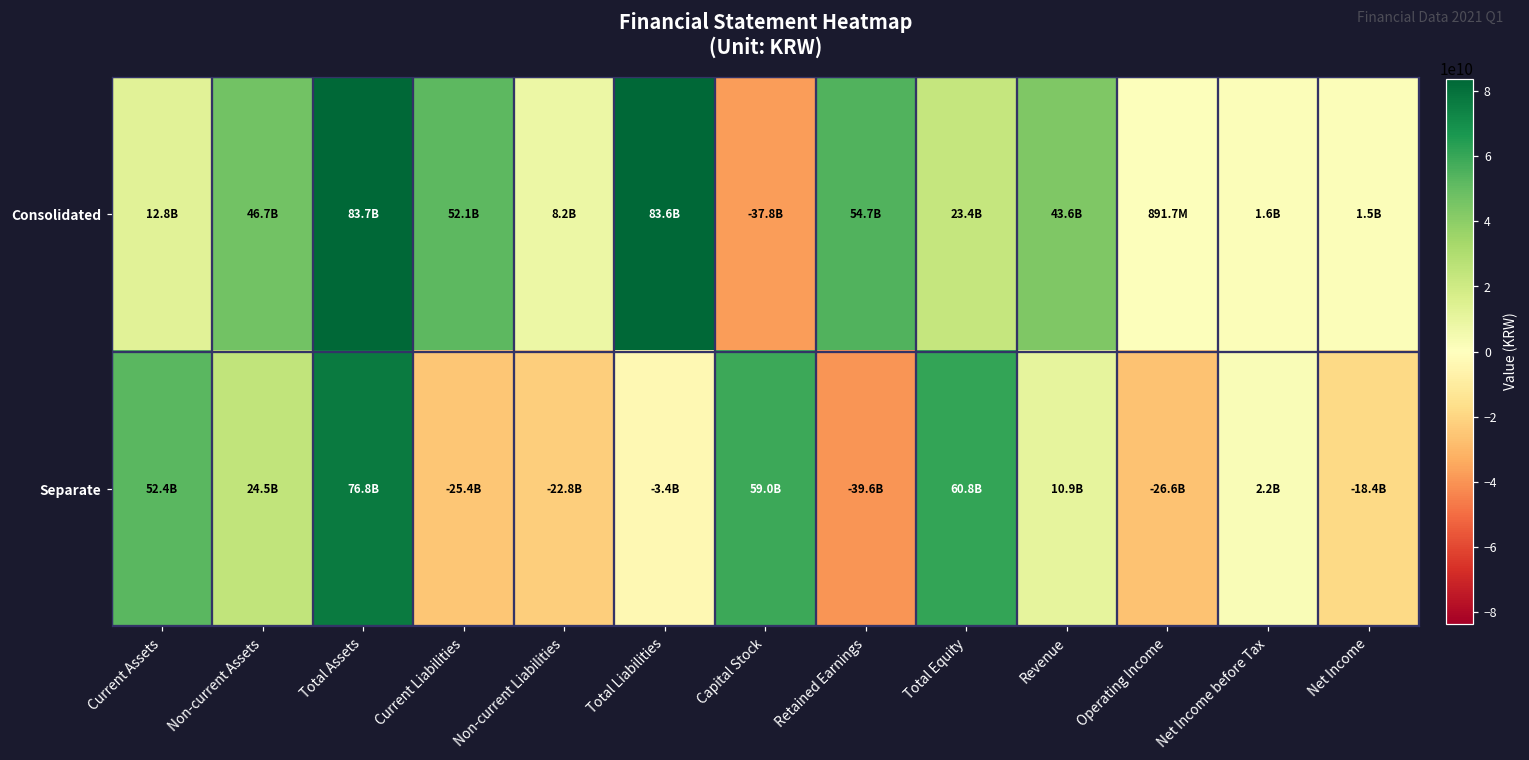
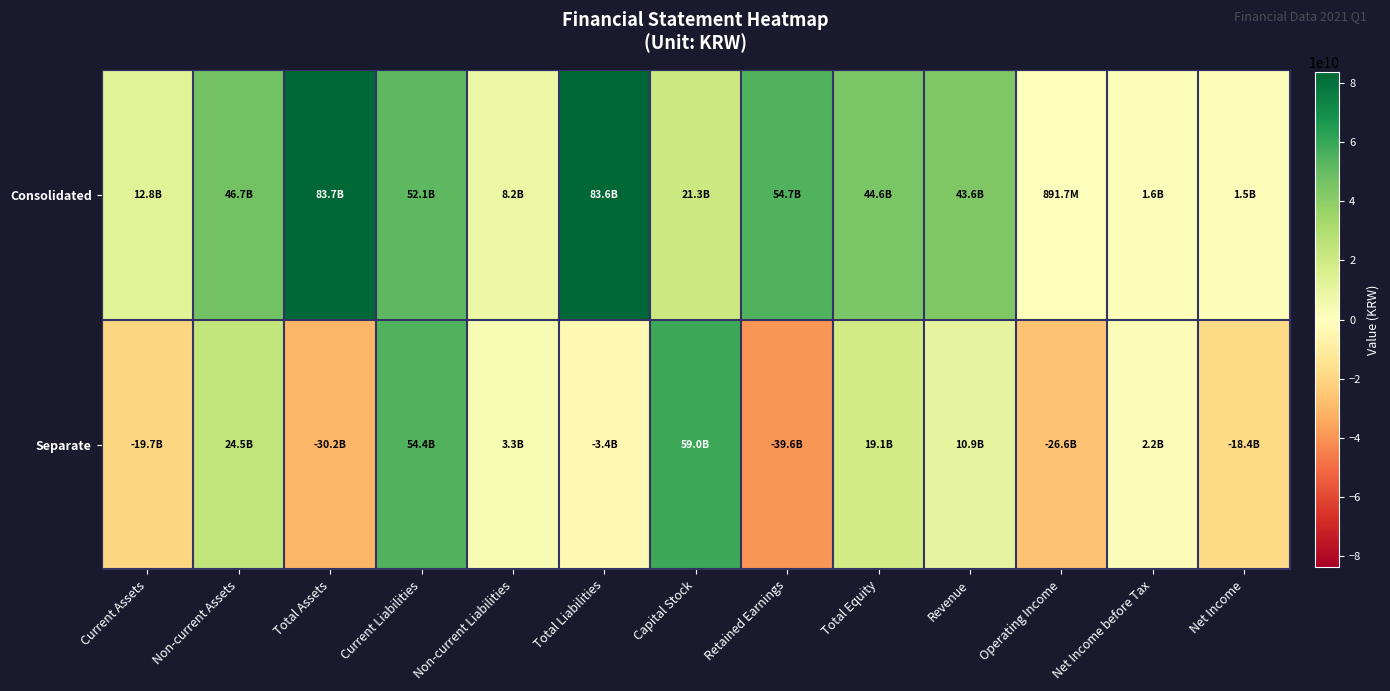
  {
    "Consolidated": {
      "Current Assets": "12.8B",
      "Non-current Assets": "46.7B",
      "Total Assets": "83.7B",
      "Current Liabilities": "52.1B",
      "Non-current Liabilities": "8.2B",
      "Total Liabilities": "83.6B",
-     "Capital Stock": "-37.8B",
+     "Capital Stock": "21.3B",
      "Retained Earnings": "54.7B",
-     "Total Equity": "23.4B",
+     "Total Equity": "44.6B",
      "Revenue": "43.6B",
      "Operating Income": "891.7M",
      "Net Income before Tax": "1.6B",
      "Net Income": "1.5B"
    },
    "Separate": {
-     "Current Assets": "52.4B",
+     "Current Assets": "-19.7B",
      "Non-current Assets": "24.5B",
-     "Total Assets": "76.8B",
-     "Current Liabilities": "-25.4B",
-     "Non-current Liabilities": "-22.8B",
+     "Total Assets": "-30.2B",
+     "Current Liabilities": "54.4B",
+     "Non-current Liabilities": "3.3B",
      "Total Liabilities": "-3.4B",
      "Capital Stock": "59.0B",
      "Retained Earnings": "-39.6B",
-     "Total Equity": "60.8B",
+     "Total Equity": "19.1B",
      "Revenue": "10.9B",
      "Operating Income": "-26.6B",
      "Net Income before Tax": "2.2B",
      "Net Income": "-18.4B"
    }
  }
